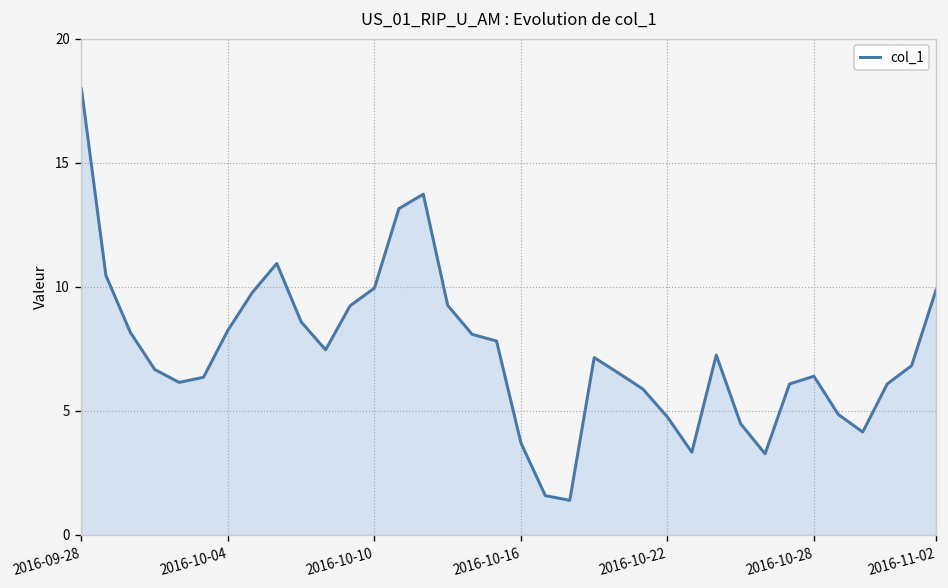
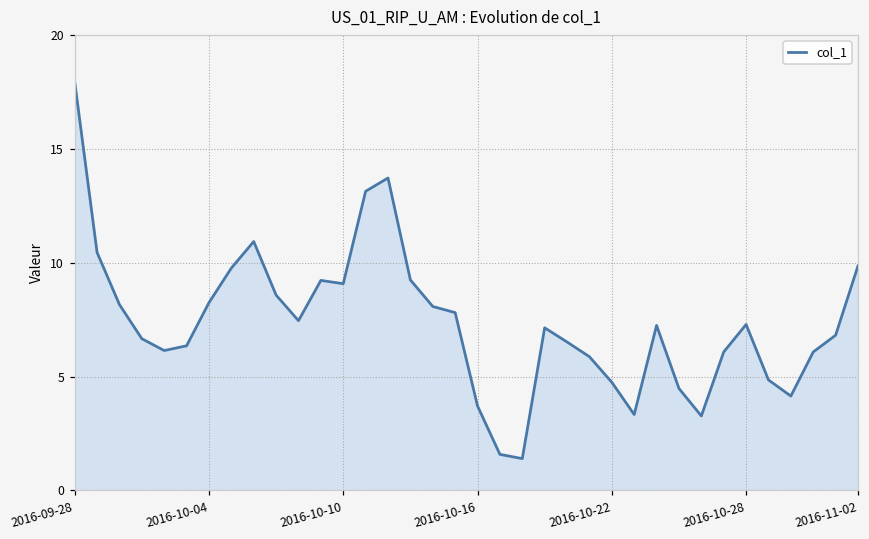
  {
    "2016-09-28": 18.0,
    "2016-10-04": 8.3,
-   "2016-10-10": 9.9,
+   "2016-10-10": 9.1,
    "2016-10-16": 3.7,
    "2016-10-22": 4.8,
-   "2016-10-28": 6.4,
+   "2016-10-28": 7.3,
    "2016-11-02": 9.9
  }
